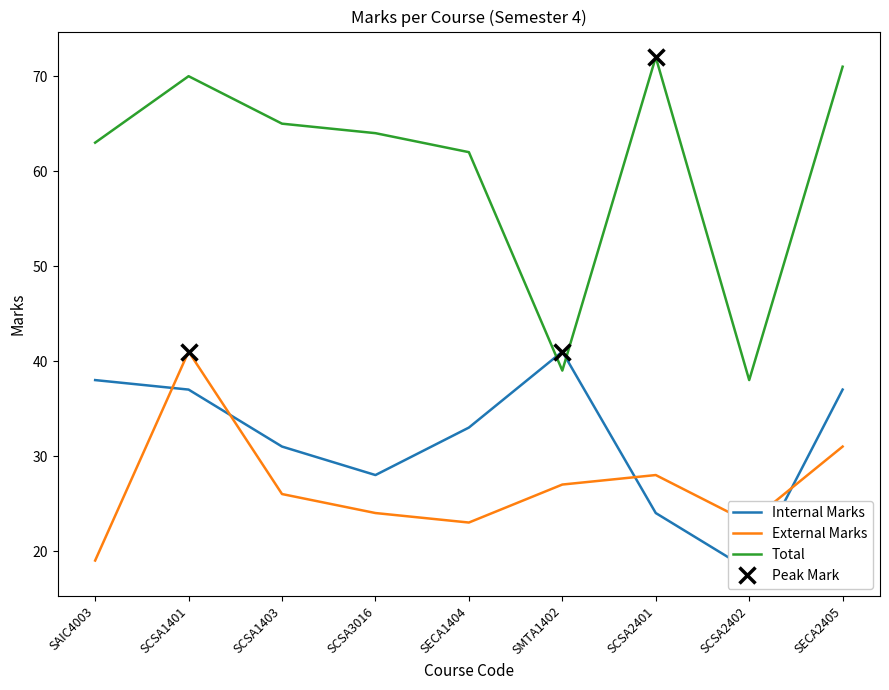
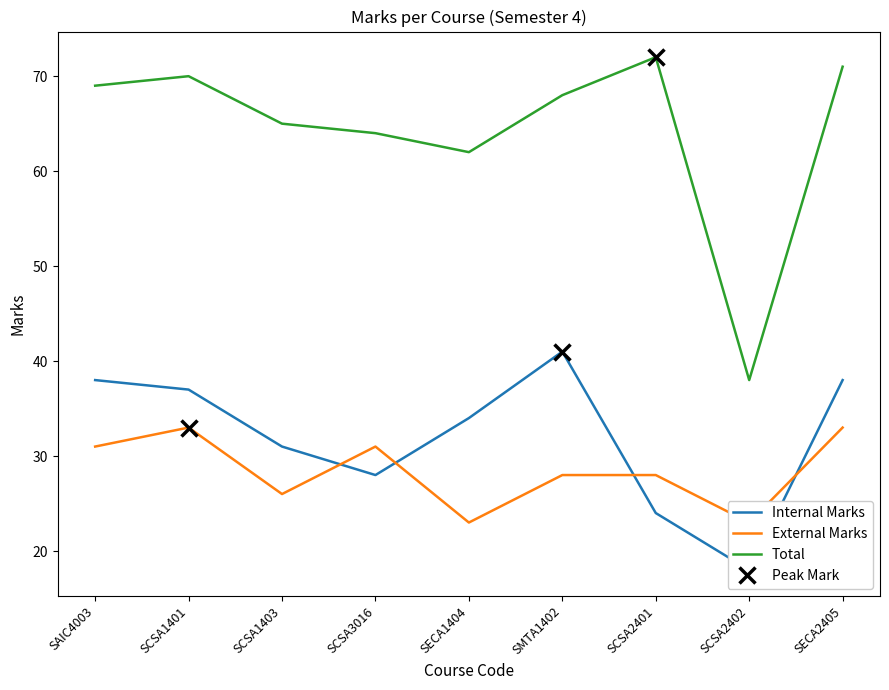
  {
    "Internal Marks": {
      "SAIC4003": 38,
      "SCSA1401": 37,
      "SCSA1403": 31,
      "SCSA3016": 28,
-     "SECA1404": 33,
+     "SECA1404": 34,
      "SCSA2401": 24,
-     "SECA2405": 37
+     "SECA2405": 38
    },
    "External Marks": {
-     "SAIC4003": 19,
-     "SCSA1401": 41,
+     "SAIC4003": 31,
+     "SCSA1401": 33,
      "SCSA1403": 26,
-     "SCSA3016": 24,
+     "SCSA3016": 31,
      "SECA1404": 23,
-     "SMTA1402": 27,
+     "SMTA1402": 28,
      "SCSA2401": 28,
-     "SECA2405": 31
+     "SECA2405": 33
    },
    "Total": {
-     "SAIC4003": 63,
+     "SAIC4003": 69,
      "SCSA1401": 70,
      "SCSA1403": 65,
      "SCSA3016": 64,
      "SECA1404": 62,
-     "SMTA1402": 39,
+     "SMTA1402": 68,
      "SCSA2402": 38,
      "SECA2405": 71
    }
  }
